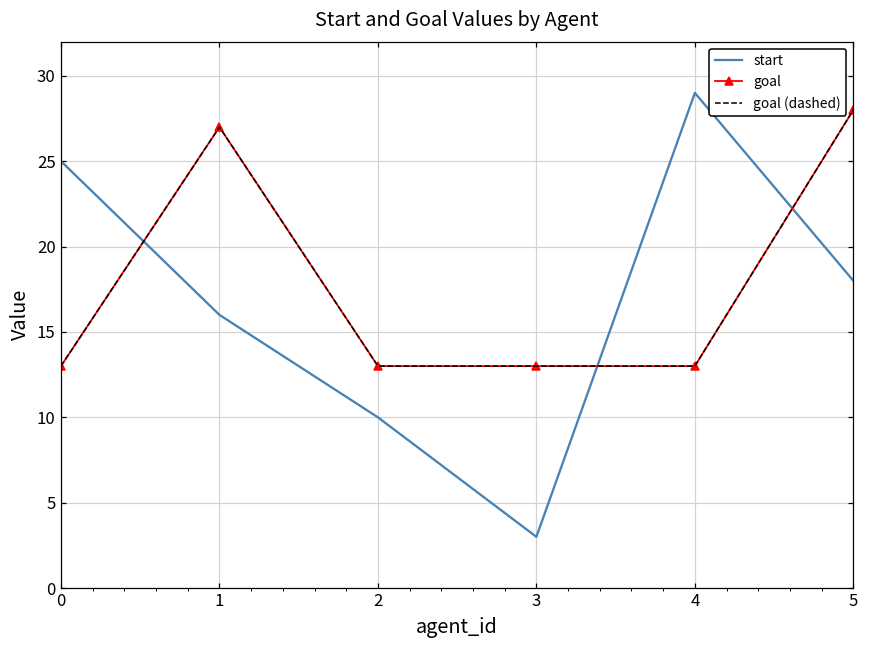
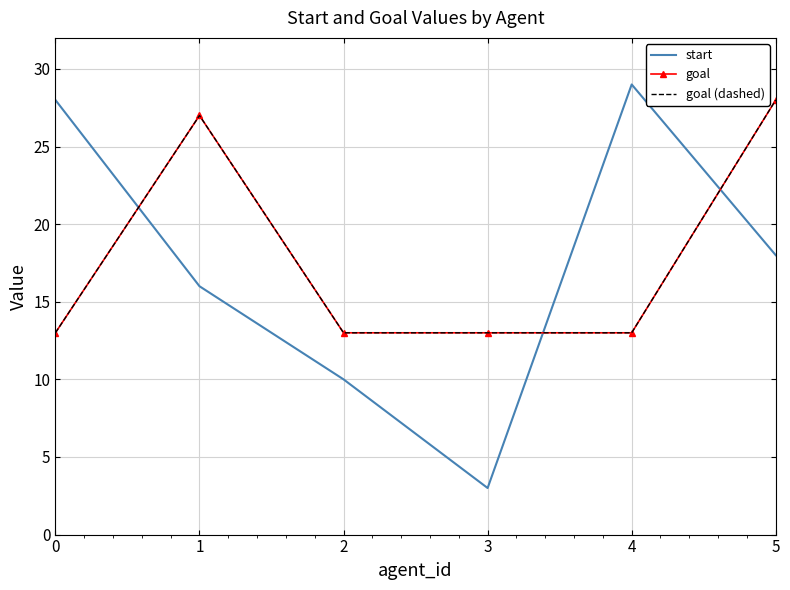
  {
    "start": {
-     "0": 25,
+     "0": 28,
      "1": 16,
      "2": 10,
      "3": 3,
      "4": 29,
      "5": 18
    },
    "goal (dashed)": {
      "0": 13,
      "1": 27,
      "2": 13,
      "3": 13,
      "4": 13,
      "5": 28
    }
  }
